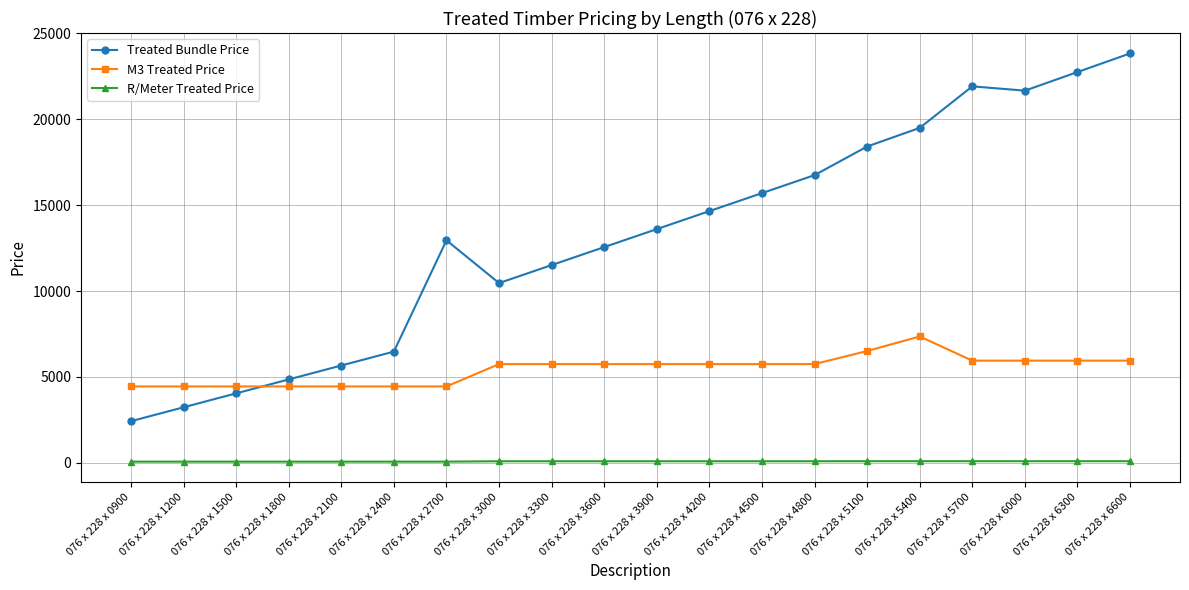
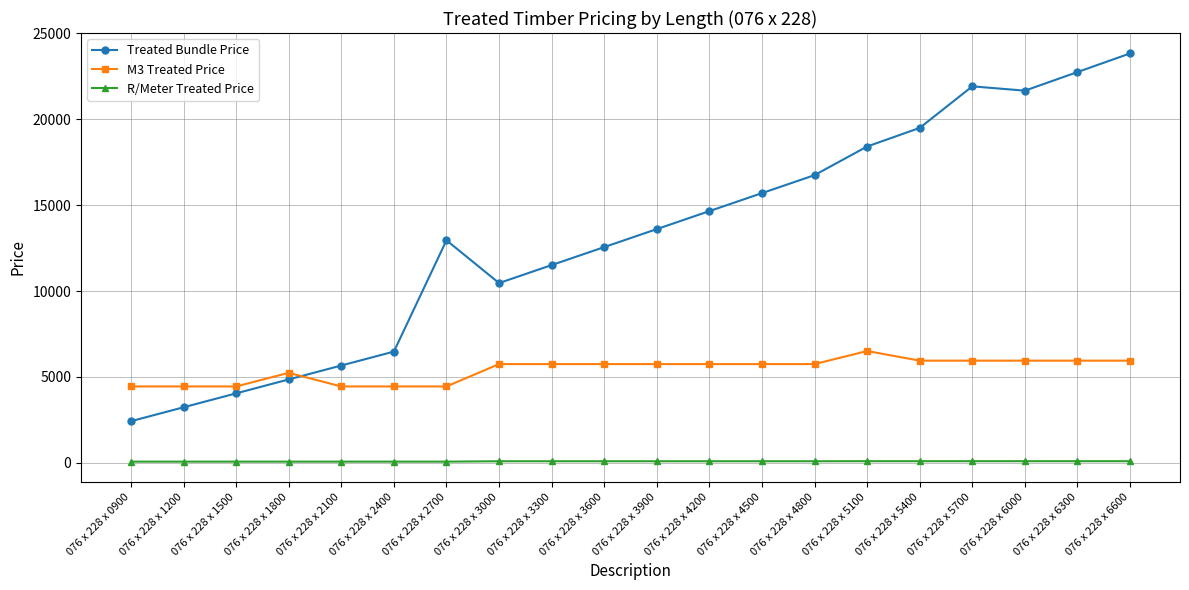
  {
    "Treated Bundle Price": {
      "076 x 228 x 0900": 2400,
      "076 x 228 x 1200": 3200,
      "076 x 228 x 1500": 4000,
      "076 x 228 x 1800": 4900,
      "076 x 228 x 2100": 5700,
      "076 x 228 x 2400": 6500,
      "076 x 228 x 2700": 12900,
      "076 x 228 x 3000": 10500,
      "076 x 228 x 3300": 11500,
      "076 x 228 x 3600": 12600,
      "076 x 228 x 3900": 13600,
      "076 x 228 x 4200": 14600,
      "076 x 228 x 4500": 15700,
      "076 x 228 x 4800": 16700,
      "076 x 228 x 5100": 18400,
      "076 x 228 x 5400": 19500,
      "076 x 228 x 5700": 21900,
      "076 x 228 x 6000": 21700,
      "076 x 228 x 6300": 22700,
      "076 x 228 x 6600": 23800
    },
    "M3 Treated Price": {
      "076 x 228 x 0900": 4500,
      "076 x 228 x 1200": 4500,
      "076 x 228 x 1500": 4500,
-     "076 x 228 x 1800": 4500,
+     "076 x 228 x 1800": 5200,
      "076 x 228 x 2100": 4500,
      "076 x 228 x 2400": 4500,
      "076 x 228 x 2700": 4500,
      "076 x 228 x 3000": 5800,
      "076 x 228 x 3300": 5800,
      "076 x 228 x 3600": 5800,
      "076 x 228 x 3900": 5800,
      "076 x 228 x 4200": 5800,
      "076 x 228 x 4500": 5800,
      "076 x 228 x 4800": 5800,
      "076 x 228 x 5100": 6500,
-     "076 x 228 x 5400": 7400,
+     "076 x 228 x 5400": 6000,
      "076 x 228 x 5700": 6000,
      "076 x 228 x 6000": 6000,
      "076 x 228 x 6300": 6000,
      "076 x 228 x 6600": 6000
    },
    "R/Meter Treated Price": {
      "076 x 228 x 0900": 100,
      "076 x 228 x 1200": 100,
      "076 x 228 x 1500": 100,
      "076 x 228 x 1800": 100,
      "076 x 228 x 2100": 100,
      "076 x 228 x 2400": 100,
      "076 x 228 x 2700": 100,
      "076 x 228 x 3000": 100,
      "076 x 228 x 3300": 100,
      "076 x 228 x 3600": 100,
      "076 x 228 x 3900": 100,
      "076 x 228 x 4200": 100,
      "076 x 228 x 4500": 100,
      "076 x 228 x 4800": 100,
      "076 x 228 x 5100": 100,
      "076 x 228 x 5400": 100,
      "076 x 228 x 5700": 100,
      "076 x 228 x 6000": 100,
      "076 x 228 x 6300": 100,
      "076 x 228 x 6600": 100
    }
  }
